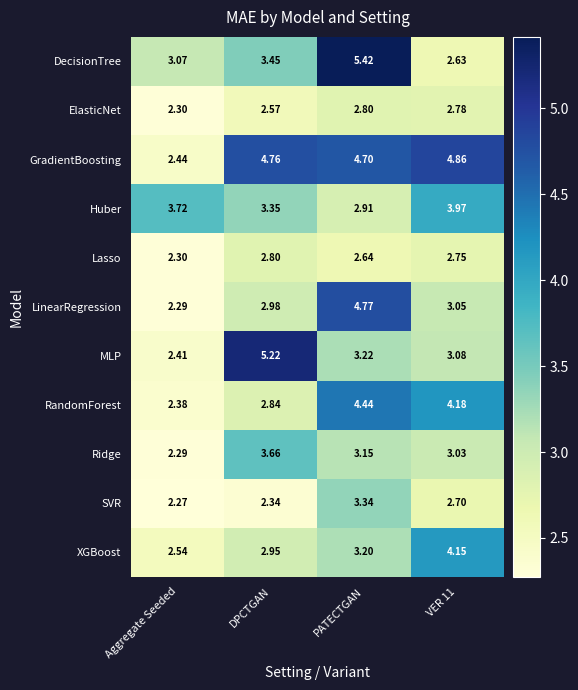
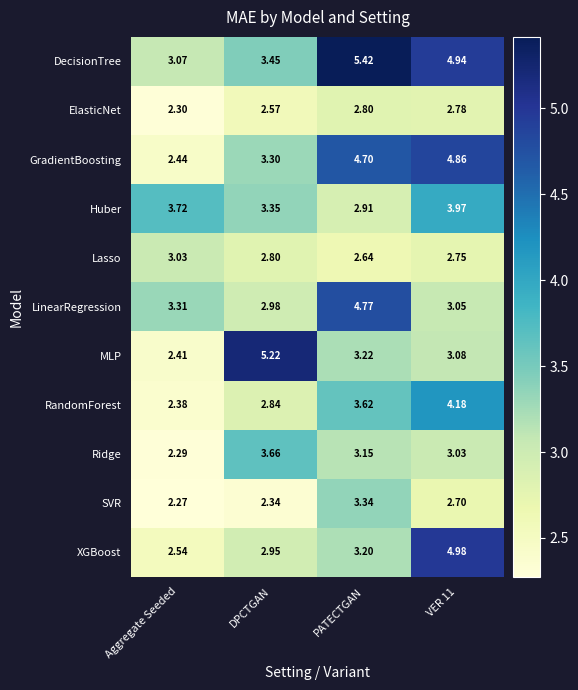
  {
    "DecisionTree": {
      "Aggregate Seeded": 3.07,
      "DPCTGAN": 3.45,
      "PATECTGAN": 5.42,
-     "VER 11": 2.63
+     "VER 11": 4.94
    },
    "ElasticNet": {
      "Aggregate Seeded": 2.30,
      "DPCTGAN": 2.57,
      "PATECTGAN": 2.80,
      "VER 11": 2.78
    },
    "GradientBoosting": {
      "Aggregate Seeded": 2.44,
-     "DPCTGAN": 4.76,
+     "DPCTGAN": 3.30,
      "PATECTGAN": 4.70,
      "VER 11": 4.86
    },
    "Huber": {
      "Aggregate Seeded": 3.72,
      "DPCTGAN": 3.35,
      "PATECTGAN": 2.91,
      "VER 11": 3.97
    },
    "Lasso": {
-     "Aggregate Seeded": 2.30,
+     "Aggregate Seeded": 3.03,
      "DPCTGAN": 2.80,
      "PATECTGAN": 2.64,
      "VER 11": 2.75
    },
    "LinearRegression": {
-     "Aggregate Seeded": 2.29,
+     "Aggregate Seeded": 3.31,
      "DPCTGAN": 2.98,
      "PATECTGAN": 4.77,
      "VER 11": 3.05
    },
    "MLP": {
      "Aggregate Seeded": 2.41,
      "DPCTGAN": 5.22,
      "PATECTGAN": 3.22,
      "VER 11": 3.08
    },
    "RandomForest": {
      "Aggregate Seeded": 2.38,
      "DPCTGAN": 2.84,
-     "PATECTGAN": 4.44,
+     "PATECTGAN": 3.62,
      "VER 11": 4.18
    },
    "Ridge": {
      "Aggregate Seeded": 2.29,
      "DPCTGAN": 3.66,
      "PATECTGAN": 3.15,
      "VER 11": 3.03
    },
    "SVR": {
      "Aggregate Seeded": 2.27,
      "DPCTGAN": 2.34,
      "PATECTGAN": 3.34,
      "VER 11": 2.70
    },
    "XGBoost": {
      "Aggregate Seeded": 2.54,
      "DPCTGAN": 2.95,
      "PATECTGAN": 3.20,
-     "VER 11": 4.15
+     "VER 11": 4.98
    }
  }
